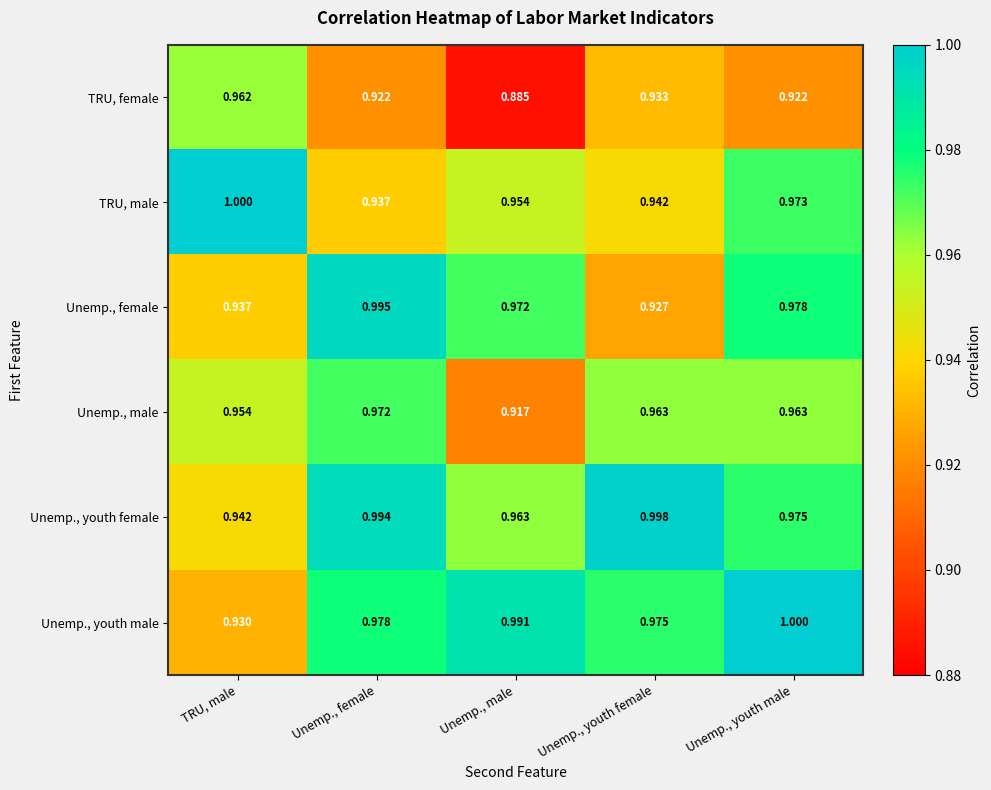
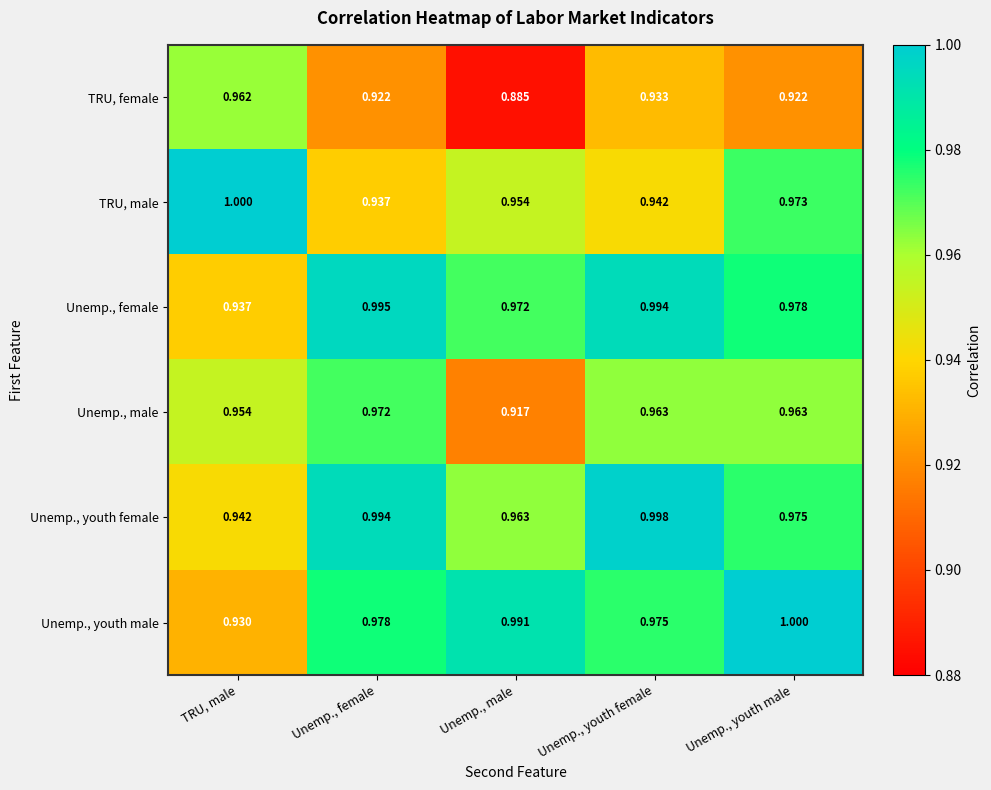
  {
    "TRU, female": {
      "TRU, male": 0.962,
      "Unemp., female": 0.922,
      "Unemp., male": 0.885,
      "Unemp., youth female": 0.933,
      "Unemp., youth male": 0.922
    },
    "TRU, male": {
      "TRU, male": 1.000,
      "Unemp., female": 0.937,
      "Unemp., male": 0.954,
      "Unemp., youth female": 0.942,
      "Unemp., youth male": 0.973
    },
    "Unemp., female": {
      "TRU, male": 0.937,
      "Unemp., female": 0.995,
      "Unemp., male": 0.972,
-     "Unemp., youth female": 0.927,
+     "Unemp., youth female": 0.994,
      "Unemp., youth male": 0.978
    },
    "Unemp., male": {
      "TRU, male": 0.954,
      "Unemp., female": 0.972,
      "Unemp., male": 0.917,
      "Unemp., youth female": 0.963,
      "Unemp., youth male": 0.963
    },
    "Unemp., youth female": {
      "TRU, male": 0.942,
      "Unemp., female": 0.994,
      "Unemp., male": 0.963,
      "Unemp., youth female": 0.998,
      "Unemp., youth male": 0.975
    },
    "Unemp., youth male": {
      "TRU, male": 0.930,
      "Unemp., female": 0.978,
      "Unemp., male": 0.991,
      "Unemp., youth female": 0.975,
      "Unemp., youth male": 1.000
    }
  }
